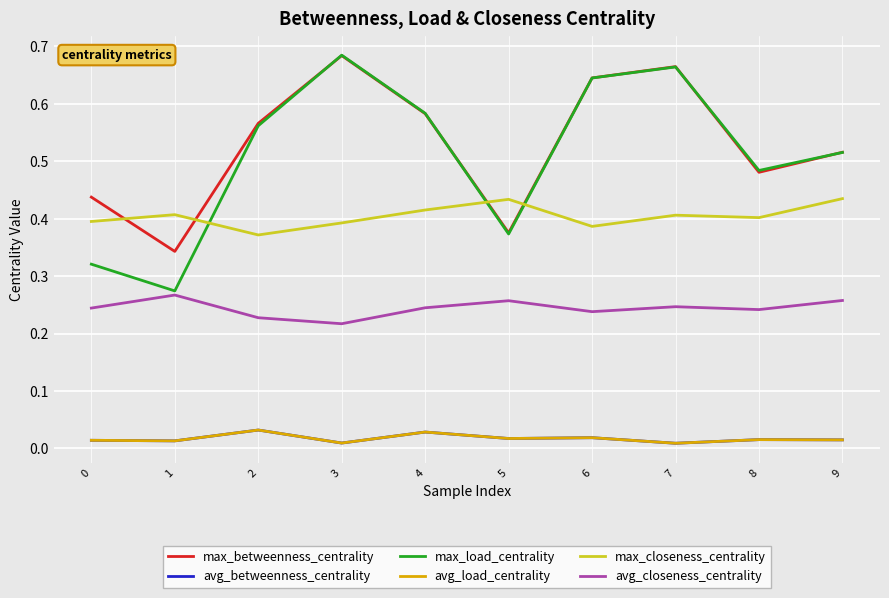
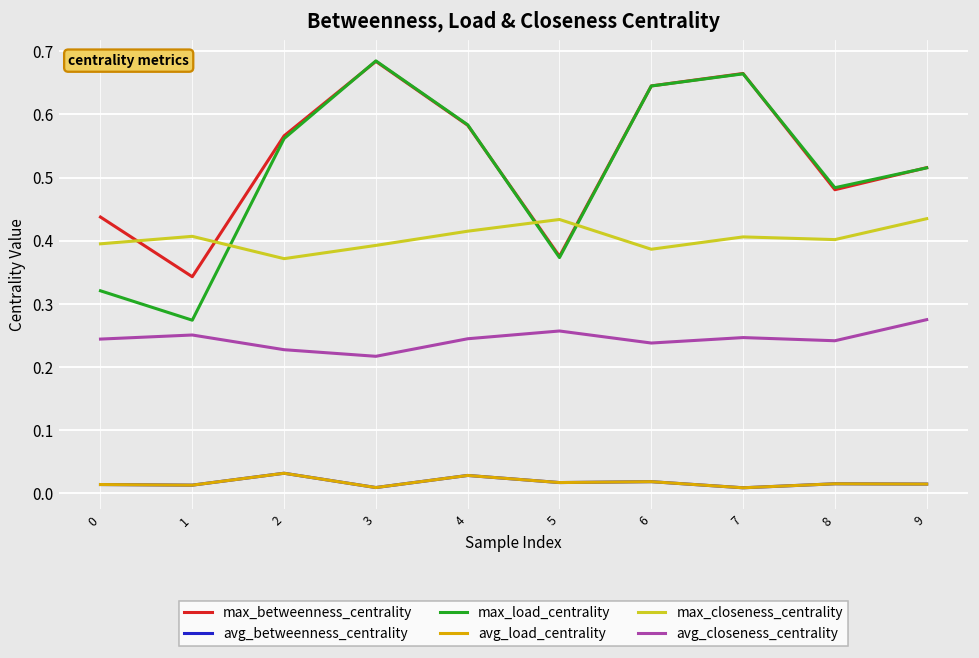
  {
    "max_betweenness_centrality": {
      "0": 0.44,
      "1": 0.34
    },
    "max_load_centrality": {
      "0": 0.32,
      "1": 0.27
    },
    "avg_closeness_centrality": {
      "0": 0.24,
-     "1": 0.27,
+     "1": 0.25,
      "2": 0.23,
      "3": 0.22,
      "4": 0.24,
      "5": 0.26,
      "6": 0.24,
      "7": 0.25,
      "8": 0.24,
-     "9": 0.26
+     "9": 0.28
    }
  }
